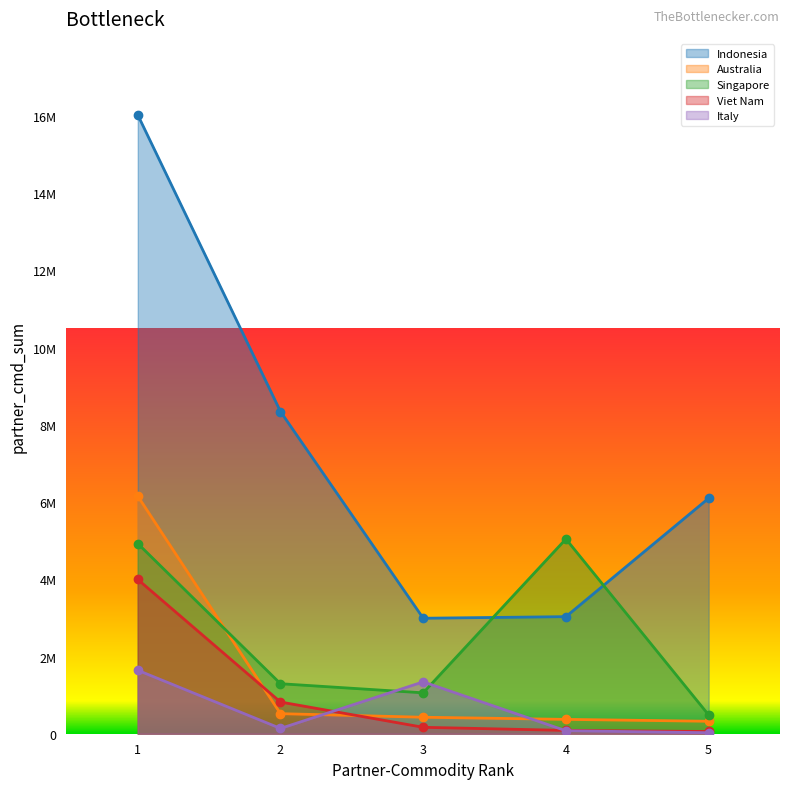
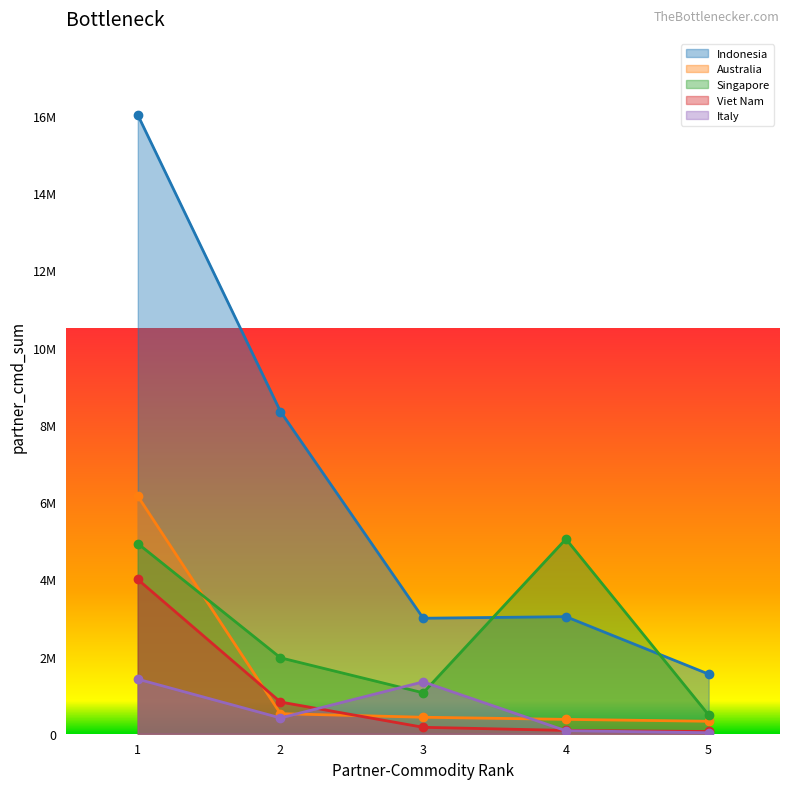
  {
    "Indonesia": {
      "1": 16000000,
      "2": 8300000,
      "3": 3000000,
      "4": 3000000,
-     "5": 6100000
+     "5": 1500000
    },
    "Singapore": {
      "1": 4900000,
-     "2": 1300000,
+     "2": 2000000,
      "3": 1100000,
      "4": 5000000,
      "5": 500000
    },
    "Italy": {
-     "1": 1600000,
-     "2": 100000,
+     "1": 1400000,
+     "2": 400000,
      "3": 1300000
    }
  }
